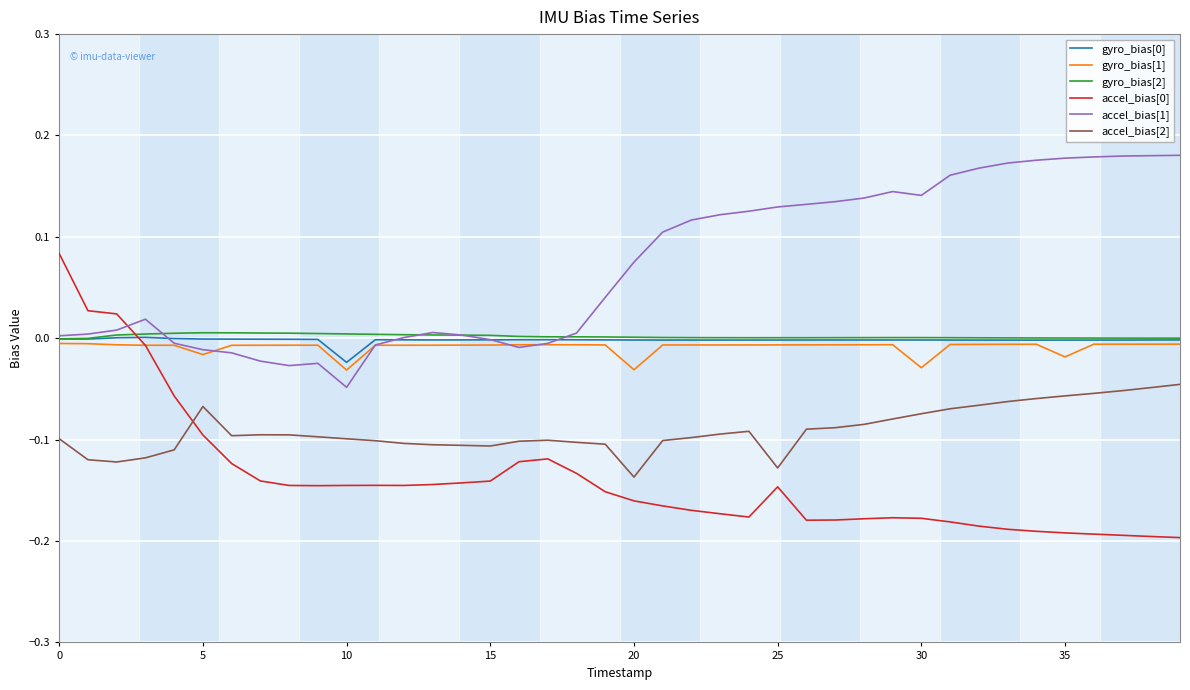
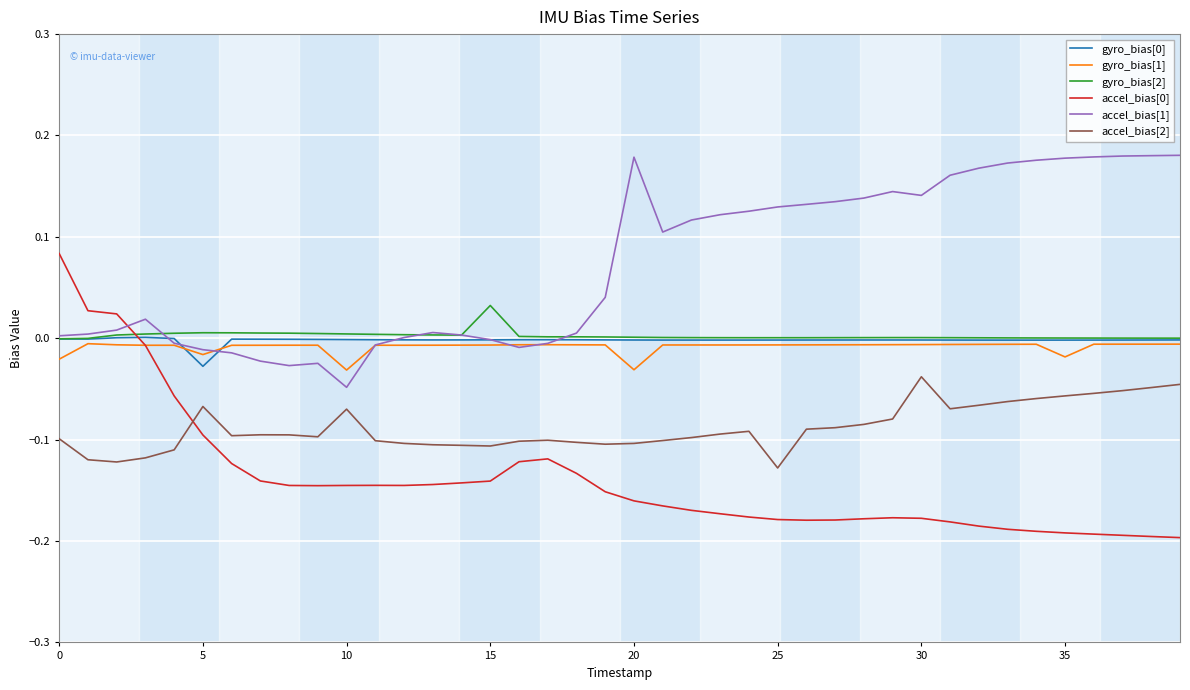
  {
    "gyro_bias[0]": {
-     "5": -0.001,
-     "10": -0.024,
+     "5": -0.028,
+     "10": -0.001,
      "20": -0.002
    },
    "gyro_bias[1]": {
-     "0": -0.005,
+     "0": -0.021,
      "5": -0.016,
      "10": -0.031,
      "15": -0.007,
      "20": -0.031,
      "25": -0.007,
-     "30": -0.029,
+     "30": -0.006,
      "35": -0.018
    },
    "gyro_bias[2]": {
      "5": 0.005,
      "10": 0.004,
-     "15": 0.003,
+     "15": 0.032,
      "20": 0.001
    },
    "accel_bias[0]": {
      "0": 0.084,
      "5": -0.095,
      "10": -0.145,
      "15": -0.141,
      "20": -0.160,
-     "25": -0.147,
+     "25": -0.179,
      "30": -0.178,
      "35": -0.192
    },
    "accel_bias[1]": {
      "0": 0.002,
      "5": -0.011,
      "10": -0.048,
-     "20": 0.075,
+     "20": 0.179,
      "25": 0.130,
      "30": 0.141,
      "35": 0.178
    },
    "accel_bias[2]": {
      "0": -0.099,
      "5": -0.067,
-     "10": -0.099,
+     "10": -0.070,
      "15": -0.106,
-     "20": -0.137,
+     "20": -0.104,
      "25": -0.128,
-     "30": -0.074,
+     "30": -0.038,
      "35": -0.057
    }
  }
